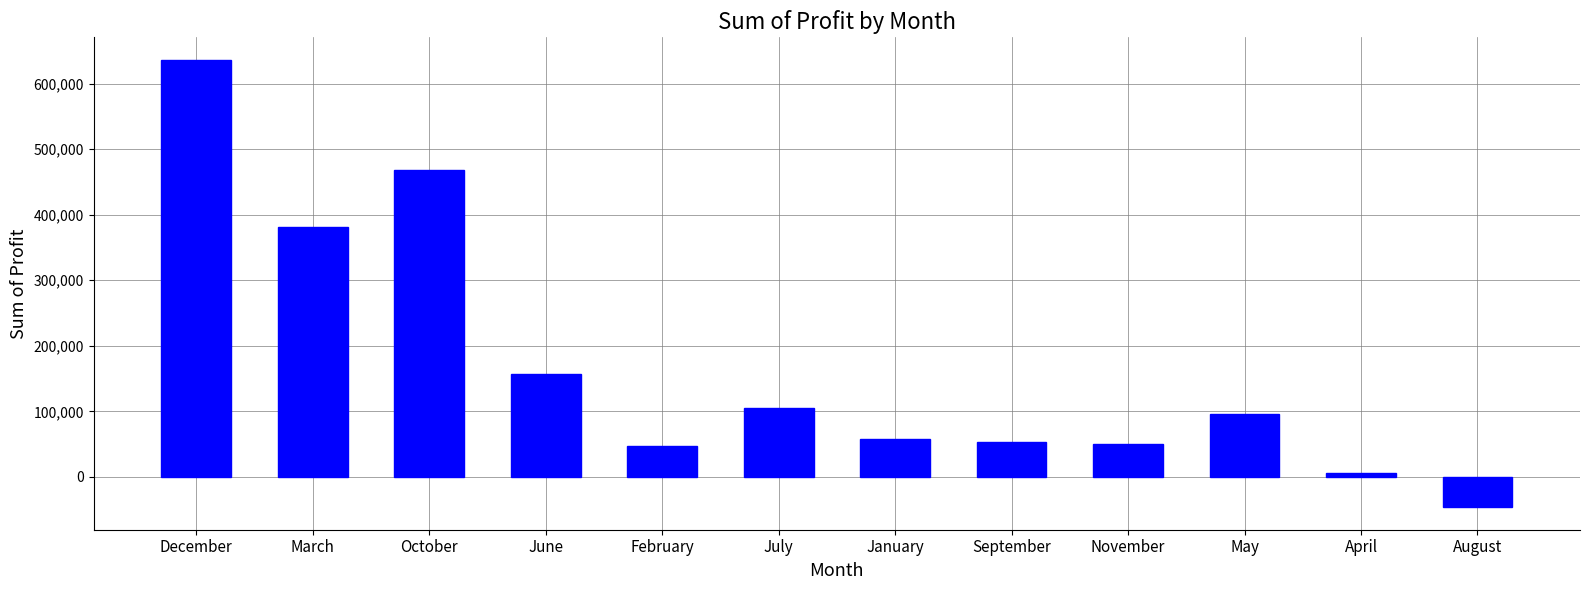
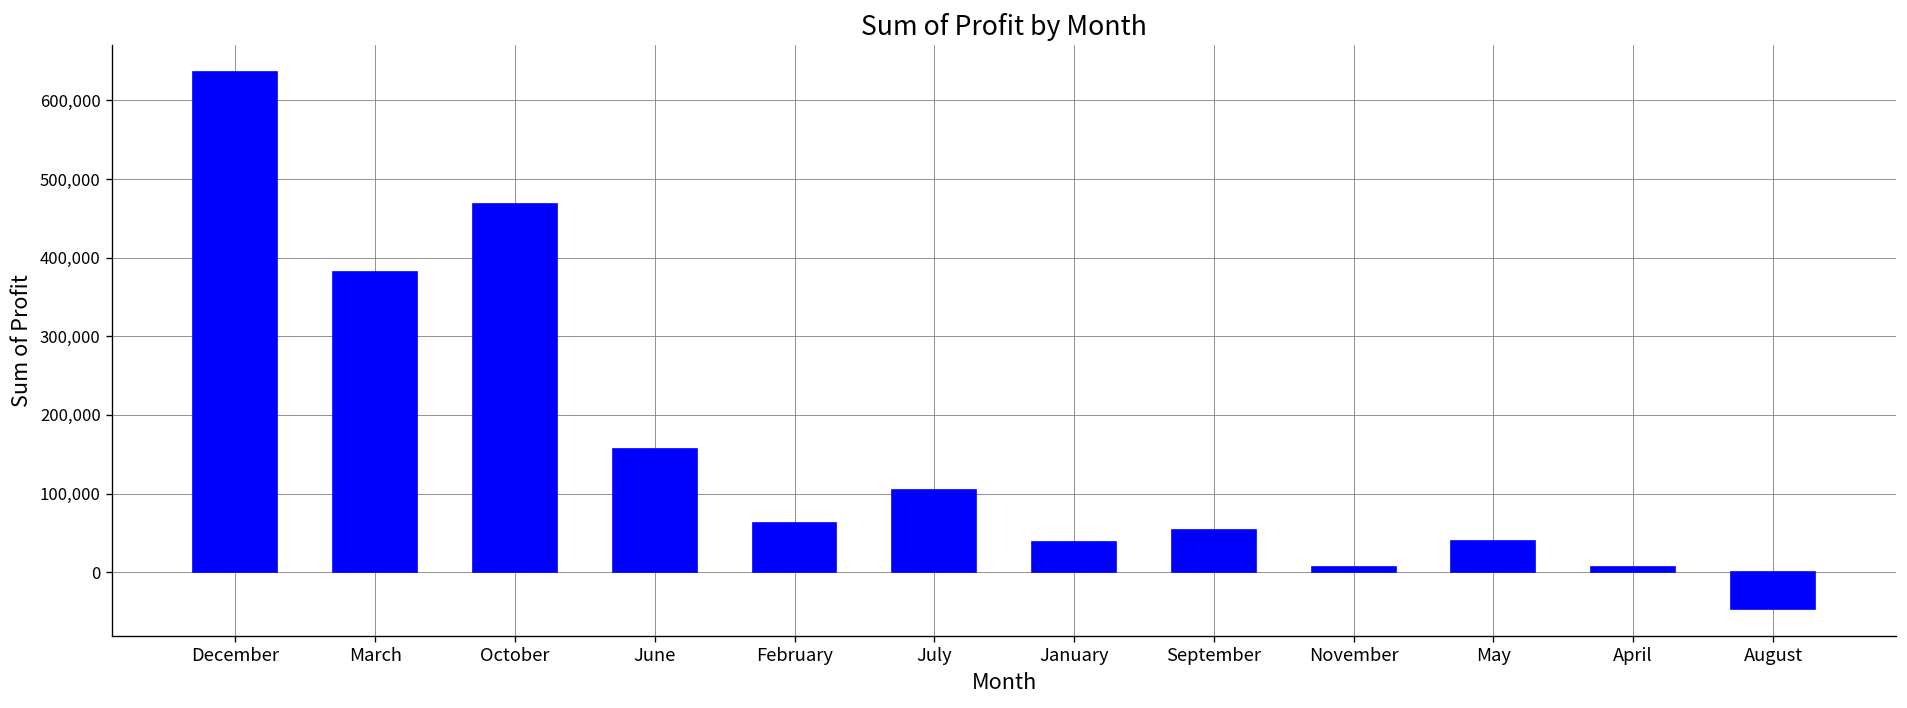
  {
    "December": "640,000",
    "March": "380,000",
    "October": "470,000",
    "June": "160,000",
-   "February": "50,000",
+   "February": "60,000",
    "July": "100,000",
-   "January": "60,000",
+   "January": "40,000",
    "September": "50,000",
-   "November": "50,000",
-   "May": "100,000",
+   "November": "10,000",
+   "May": "40,000",
    "April": "10,000",
    "August": "-50,000"
  }
